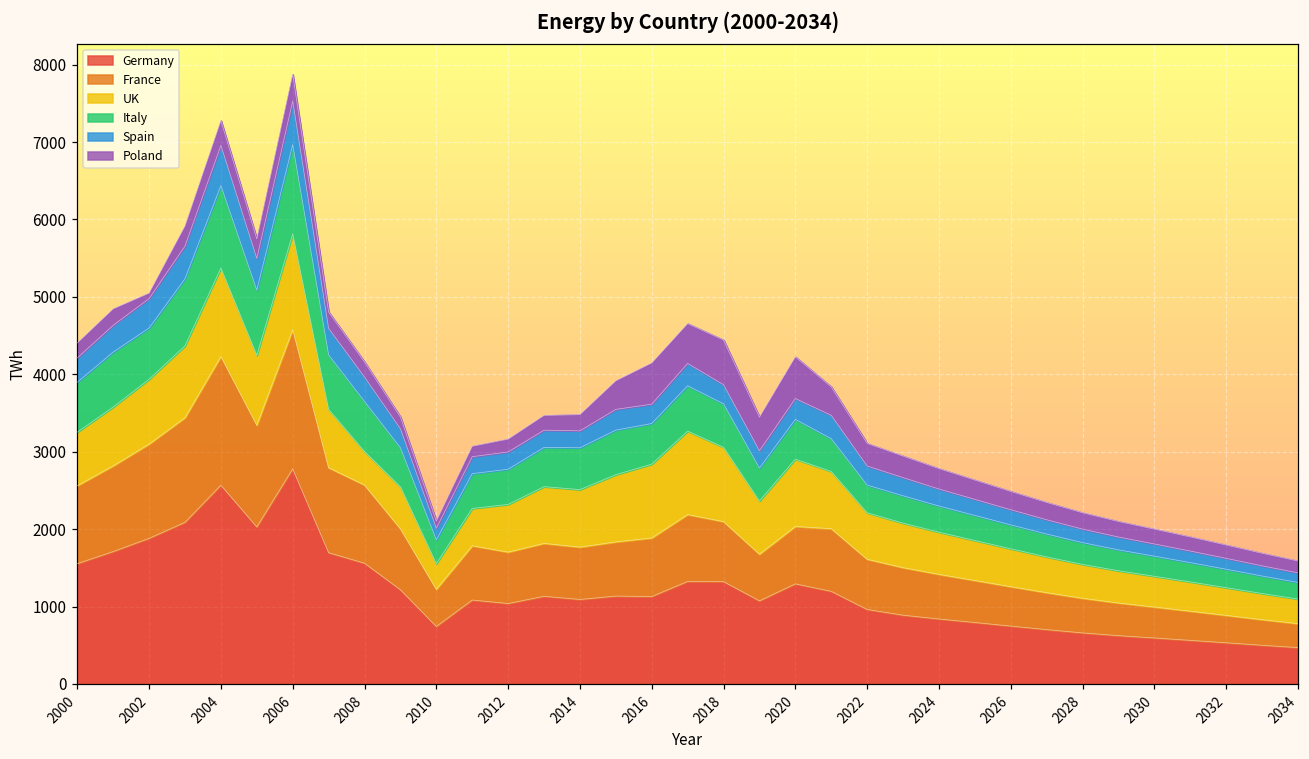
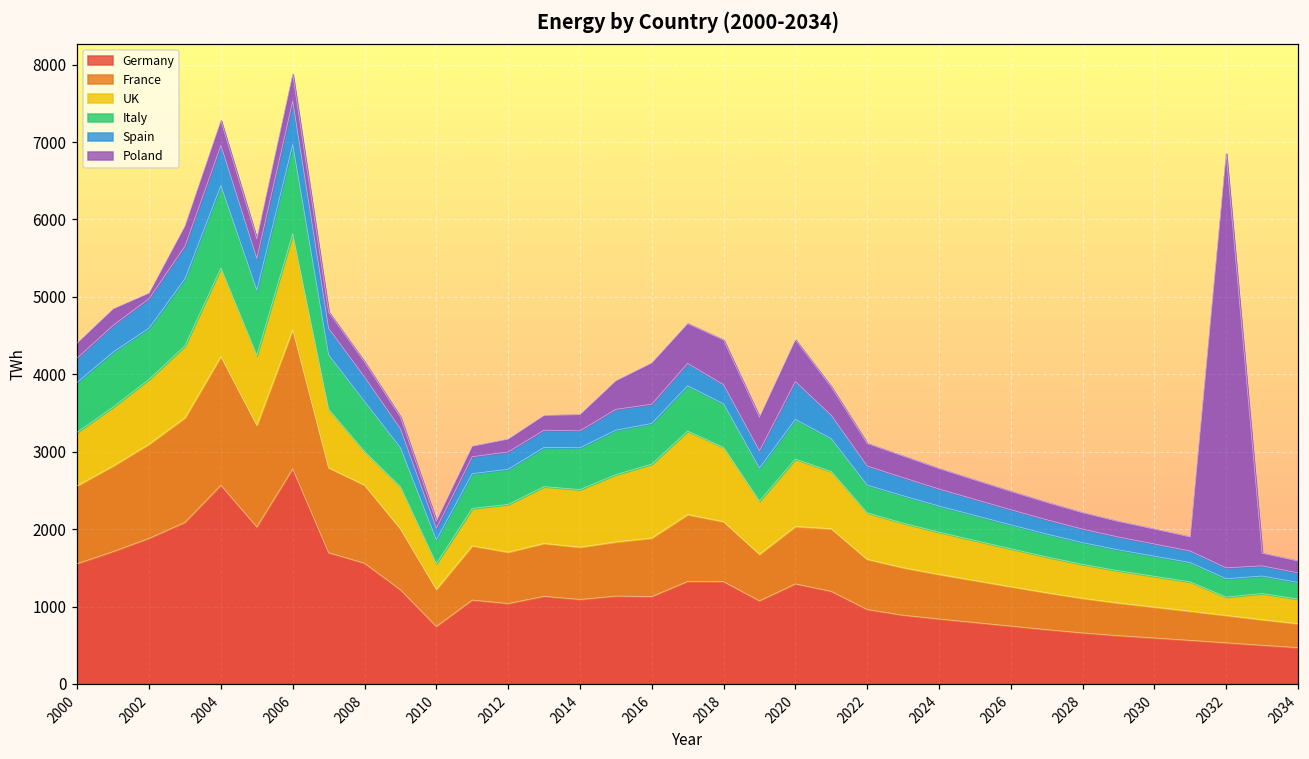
  {
    "UK": {
      "2000": 700,
      "2002": 800,
      "2004": 1100,
      "2006": 1200,
      "2008": 400,
      "2010": 300,
      "2012": 600,
      "2014": 700,
      "2016": 1000,
      "2018": 1000,
      "2020": 900,
      "2022": 600,
      "2024": 500,
      "2026": 500,
      "2028": 400,
      "2030": 400,
-     "2032": 400,
+     "2032": 200,
      "2034": 300
    },
    "Italy": {
      "2000": 600,
      "2002": 700,
      "2004": 1100,
      "2006": 1200,
      "2008": 600,
      "2010": 300,
      "2012": 500,
      "2014": 500,
      "2016": 500,
      "2018": 600,
      "2020": 500,
      "2022": 400,
      "2024": 300,
      "2026": 300,
      "2028": 300,
      "2030": 300,
      "2032": 200,
      "2034": 200
    },
    "Spain": {
      "2000": 300,
      "2002": 400,
      "2004": 500,
      "2006": 600,
      "2008": 300,
      "2010": 100,
      "2012": 200,
      "2014": 200,
      "2016": 200,
      "2018": 200,
-     "2020": 300,
+     "2020": 500,
      "2022": 200,
      "2024": 200,
      "2026": 200,
      "2028": 200,
      "2030": 200,
      "2032": 100,
      "2034": 100
    },
    "Poland": {
      "2000": 200,
      "2002": 100,
      "2004": 300,
      "2006": 300,
      "2008": 200,
      "2010": 100,
      "2012": 200,
      "2014": 200,
      "2016": 500,
      "2018": 600,
      "2020": 500,
      "2022": 300,
      "2024": 300,
      "2026": 200,
      "2028": 200,
      "2030": 200,
-     "2032": 200,
+     "2032": 5400,
      "2034": 200
    }
  }
